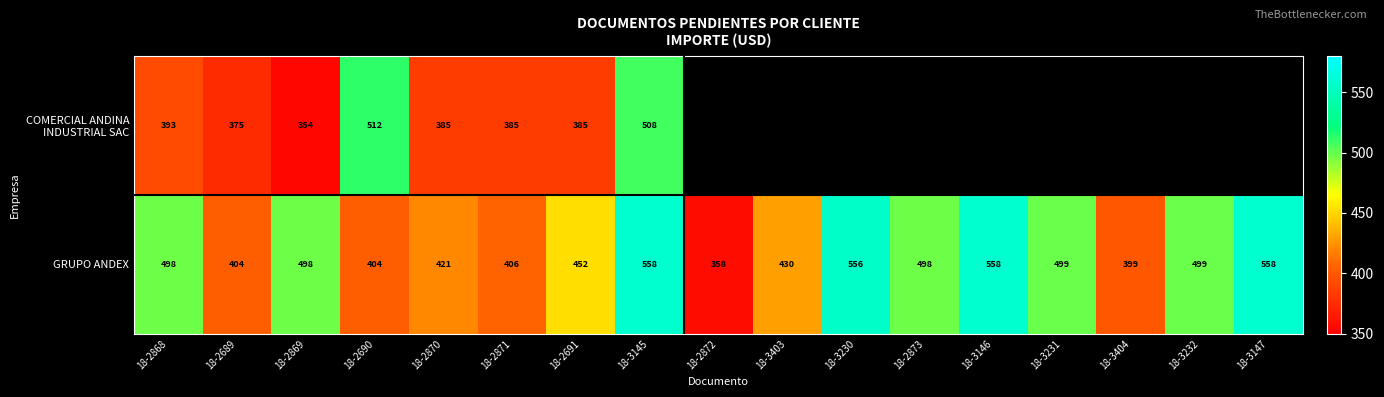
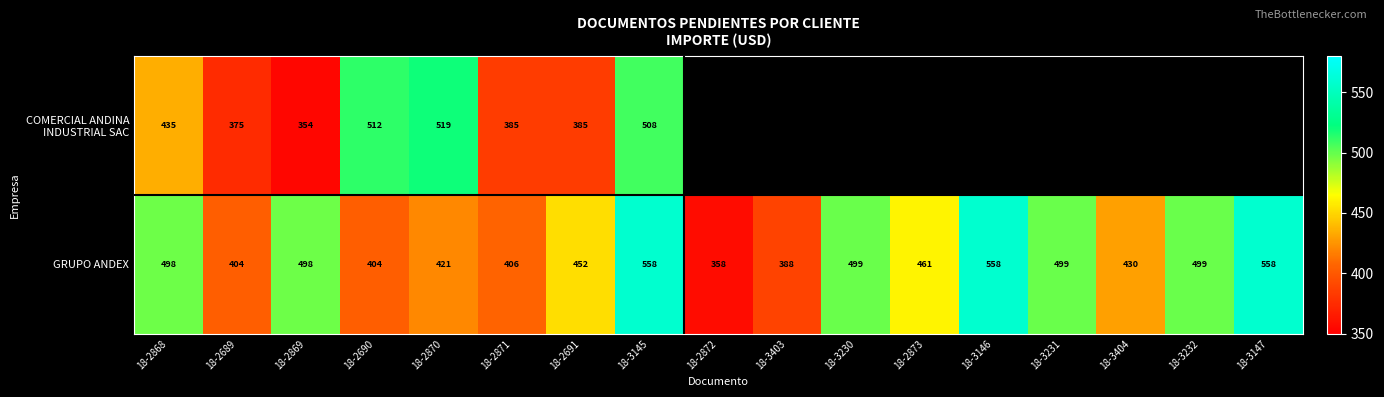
  {
    "COMERCIAL ANDINA INDUSTRIAL SAC": {
-     "18-2868": 393,
+     "18-2868": 435,
      "18-2689": 375,
      "18-2869": 354,
      "18-2690": 512,
-     "18-2870": 385,
+     "18-2870": 519,
      "18-2871": 385,
      "18-2691": 385,
      "18-3145": 508
    },
    "GRUPO ANDEX": {
      "18-2868": 498,
      "18-2689": 404,
      "18-2869": 498,
      "18-2690": 404,
      "18-2870": 421,
      "18-2871": 406,
      "18-2691": 452,
      "18-3145": 558,
      "18-2872": 358,
-     "18-3403": 430,
-     "18-3230": 556,
-     "18-2873": 498,
+     "18-3403": 388,
+     "18-3230": 499,
+     "18-2873": 461,
      "18-3146": 558,
      "18-3231": 499,
-     "18-3404": 399,
+     "18-3404": 430,
      "18-3232": 499,
      "18-3147": 558
    }
  }
